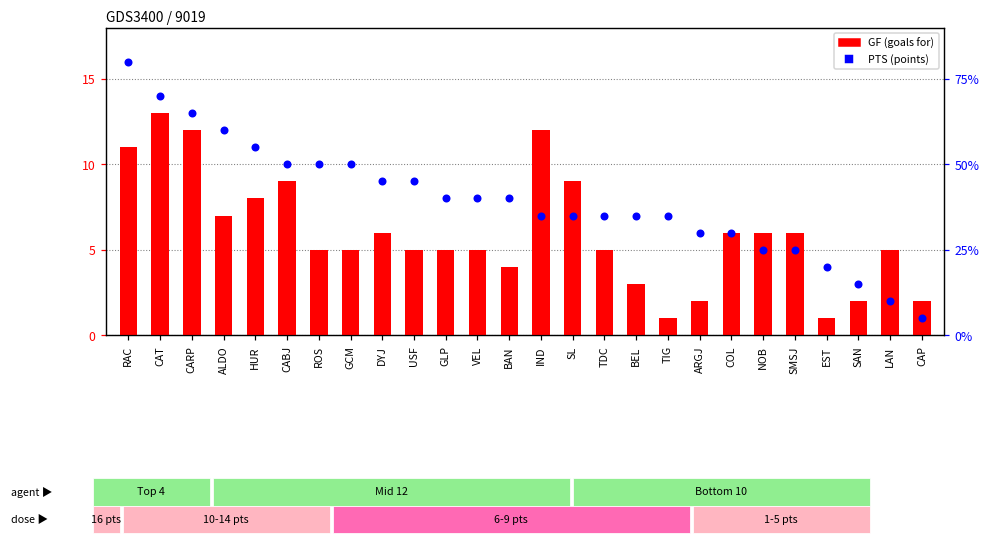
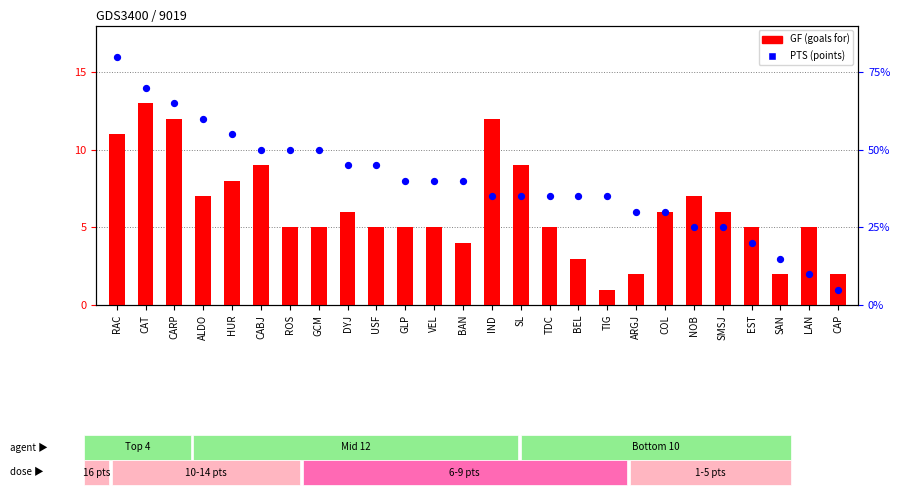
  {
    "GF (goals for)": {
      "RAC": 11,
      "CAT": 13,
      "CARP": 12,
      "ALDO": 7,
      "HUR": 8,
      "CABJ": 9,
      "ROS": 5,
      "GCM": 5,
      "DYJ": 6,
      "USF": 5,
      "GLP": 5,
      "VEL": 5,
      "BAN": 4,
      "IND": 12,
      "SL": 9,
      "TDC": 5,
      "BEL": 3,
      "TIG": 1,
      "ARGJ": 2,
      "COL": 6,
-     "NOB": 6,
+     "NOB": 7,
      "SMSJ": 6,
-     "EST": 1,
+     "EST": 5,
      "SAN": 2,
      "LAN": 5,
      "CAP": 2
    }
  }
